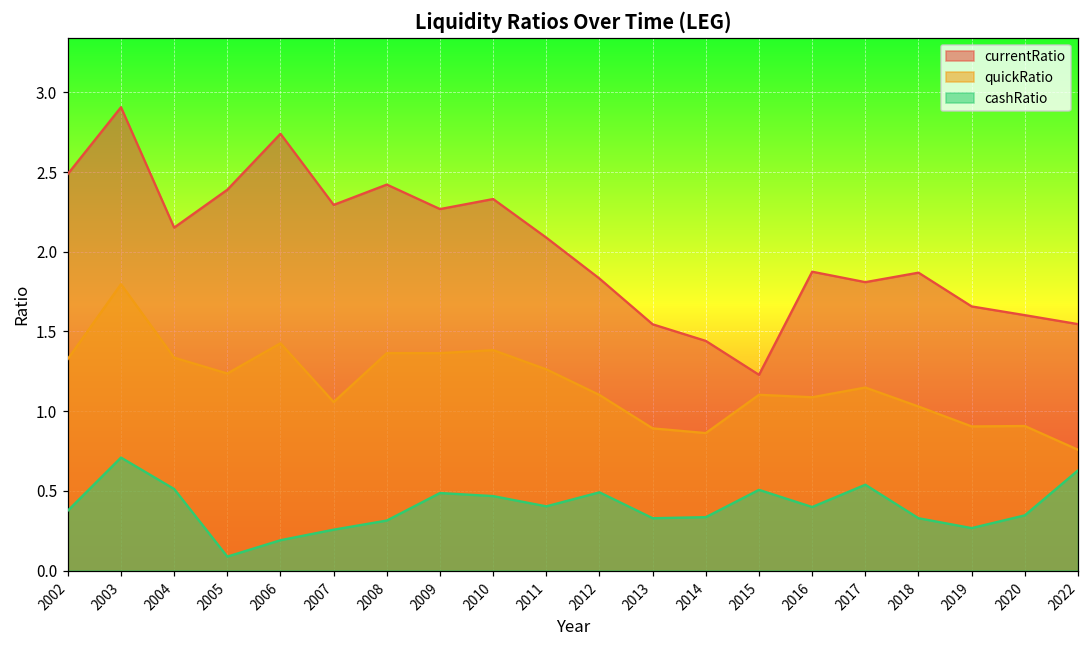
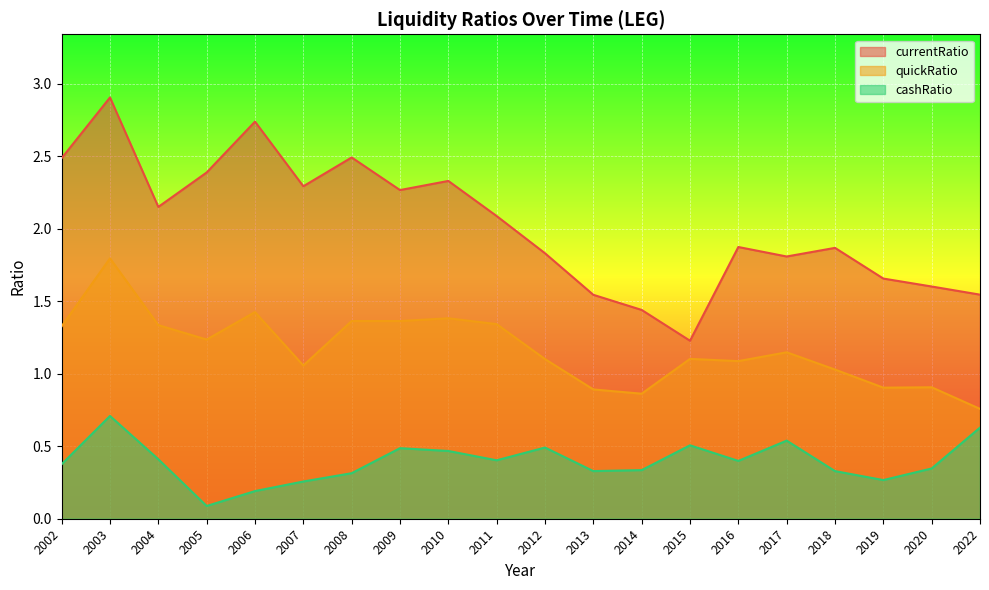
  {
    "currentRatio": {
      "2002": 2.49,
      "2003": 2.91,
      "2004": 2.15,
      "2005": 2.39,
      "2006": 2.74,
      "2007": 2.29,
-     "2008": 2.42,
+     "2008": 2.49,
      "2009": 2.27,
      "2010": 2.33,
      "2011": 2.09,
      "2012": 1.83,
      "2013": 1.55,
      "2014": 1.44,
      "2015": 1.23,
      "2016": 1.88,
      "2017": 1.81,
      "2018": 1.87,
      "2019": 1.66,
      "2020": 1.60,
      "2022": 1.55
    },
    "quickRatio": {
      "2002": 1.33,
      "2003": 1.80,
      "2004": 1.34,
      "2005": 1.24,
      "2006": 1.43,
      "2007": 1.06,
      "2008": 1.36,
      "2009": 1.36,
      "2010": 1.38,
-     "2011": 1.26,
+     "2011": 1.34,
      "2012": 1.10,
      "2013": 0.89,
      "2014": 0.86,
      "2015": 1.10,
      "2016": 1.09,
      "2017": 1.15,
      "2018": 1.03,
      "2019": 0.90,
      "2020": 0.91,
      "2022": 0.76
    },
    "cashRatio": {
      "2002": 0.38,
      "2003": 0.71,
-     "2004": 0.51,
+     "2004": 0.41,
      "2005": 0.09,
      "2006": 0.19,
      "2007": 0.26,
      "2008": 0.31,
      "2009": 0.49,
      "2010": 0.47,
      "2011": 0.40,
      "2012": 0.49,
      "2013": 0.33,
      "2014": 0.34,
      "2015": 0.51,
      "2016": 0.40,
      "2017": 0.54,
      "2018": 0.33,
      "2019": 0.27,
      "2020": 0.35,
      "2022": 0.63
    }
  }
